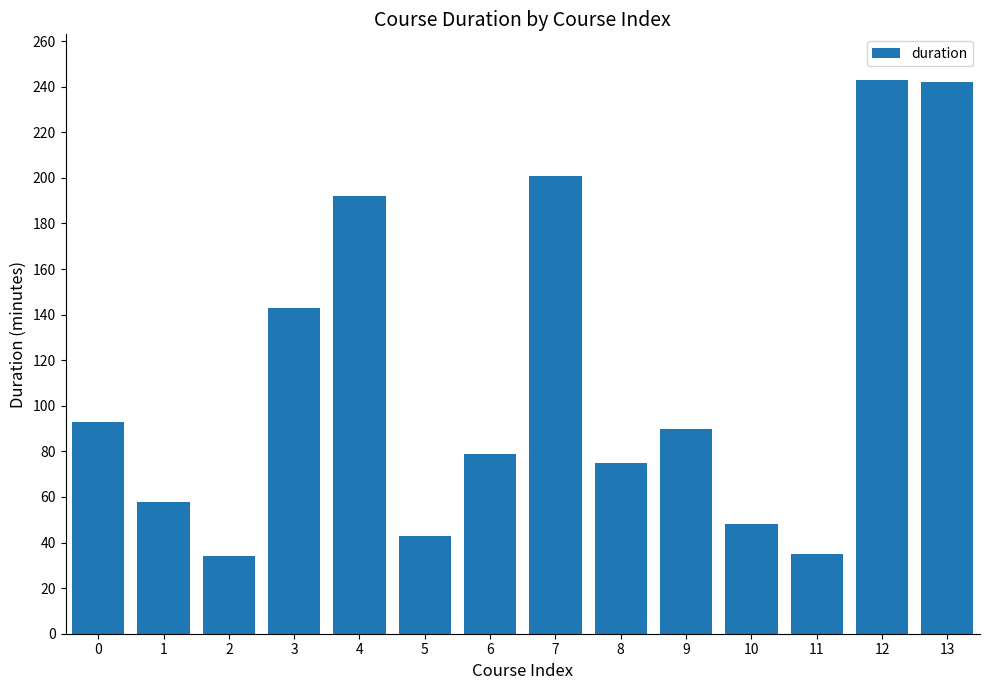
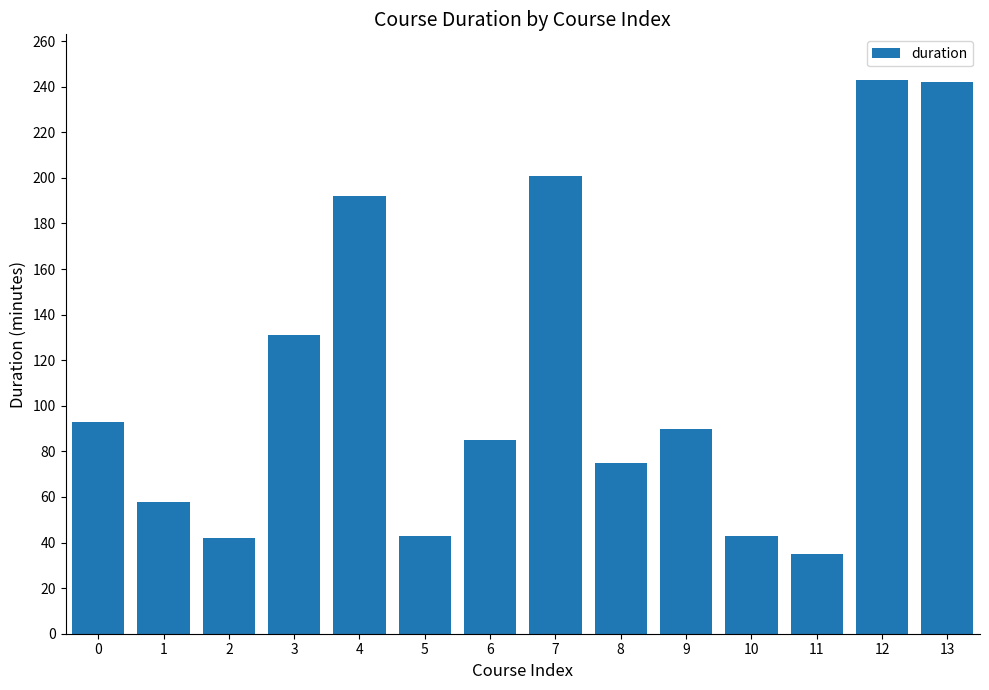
  {
    "0": 93,
    "1": 58,
-   "2": 34,
-   "3": 143,
+   "2": 42,
+   "3": 131,
    "4": 192,
    "5": 43,
-   "6": 79,
+   "6": 85,
    "7": 201,
    "8": 75,
    "9": 90,
-   "10": 48,
+   "10": 43,
    "11": 35,
    "12": 243,
    "13": 242
  }
